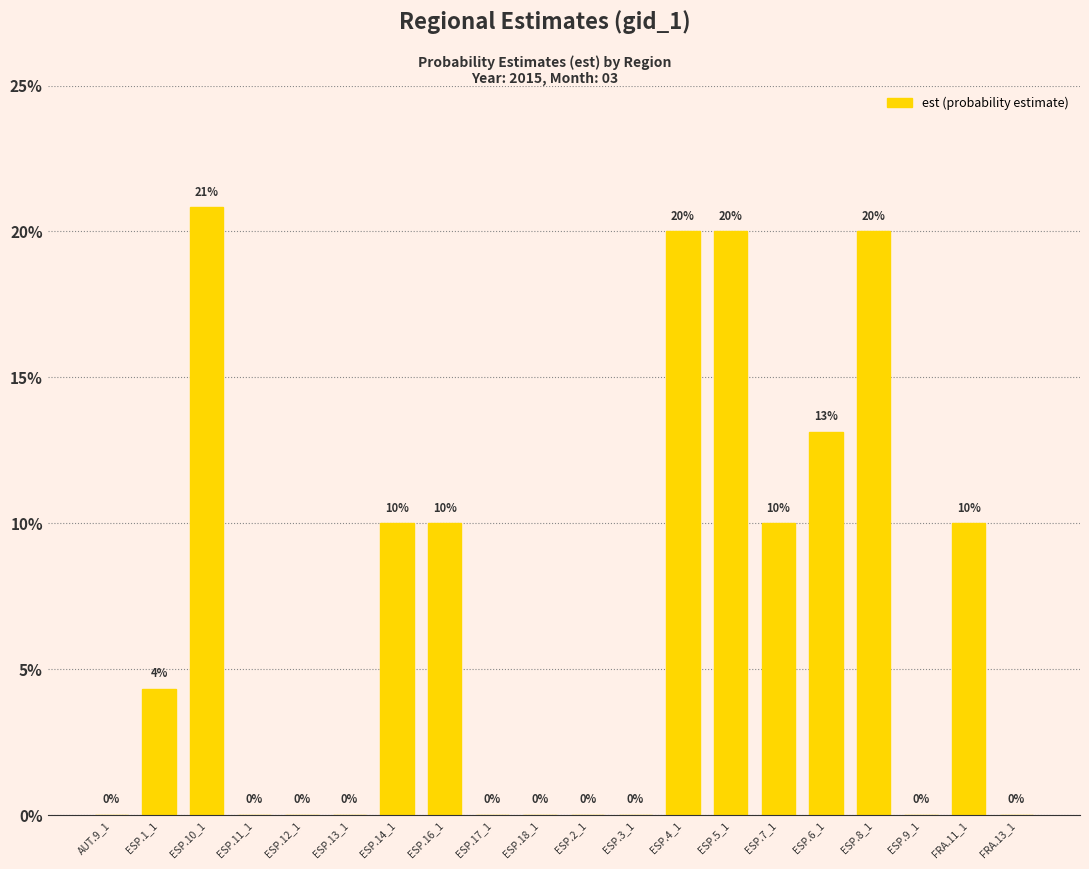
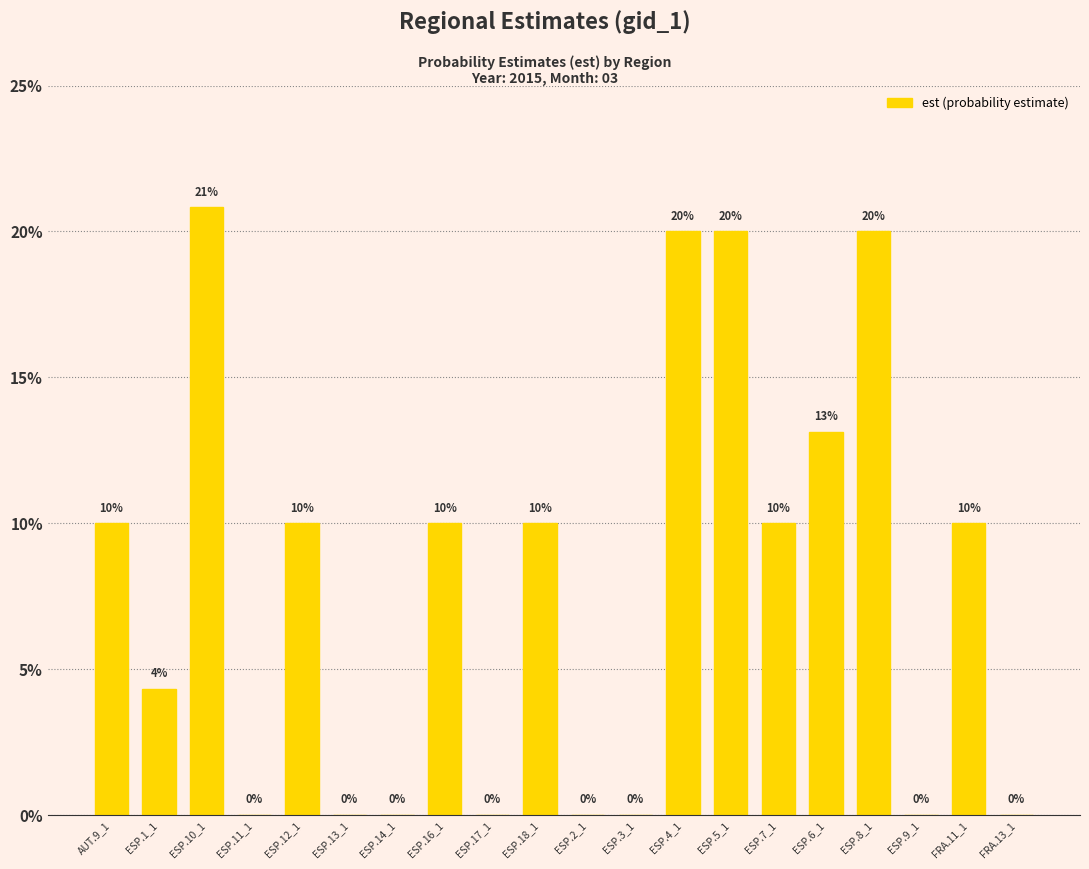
  {
-   "AUT.9_1": "0%",
+   "AUT.9_1": "10%",
    "ESP.1_1": "4%",
    "ESP.10_1": "21%",
    "ESP.11_1": "0%",
-   "ESP.12_1": "0%",
+   "ESP.12_1": "10%",
    "ESP.13_1": "0%",
-   "ESP.14_1": "10%",
+   "ESP.14_1": "0%",
    "ESP.16_1": "10%",
    "ESP.17_1": "0%",
-   "ESP.18_1": "0%",
+   "ESP.18_1": "10%",
    "ESP.2_1": "0%",
    "ESP.3_1": "0%",
    "ESP.4_1": "20%",
    "ESP.5_1": "20%",
    "ESP.7_1": "10%",
    "ESP.6_1": "13%",
    "ESP.8_1": "20%",
    "ESP.9_1": "0%",
    "FRA.11_1": "10%",
    "FRA.13_1": "0%"
  }
